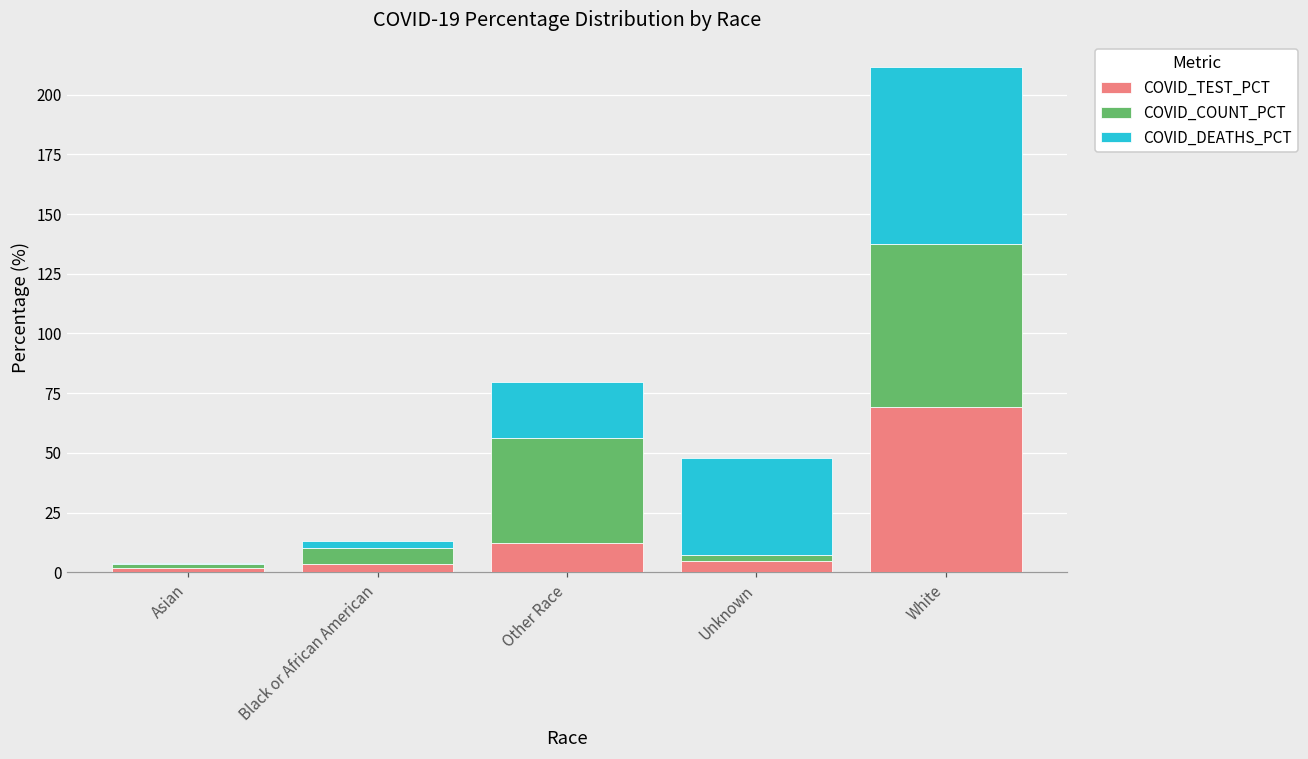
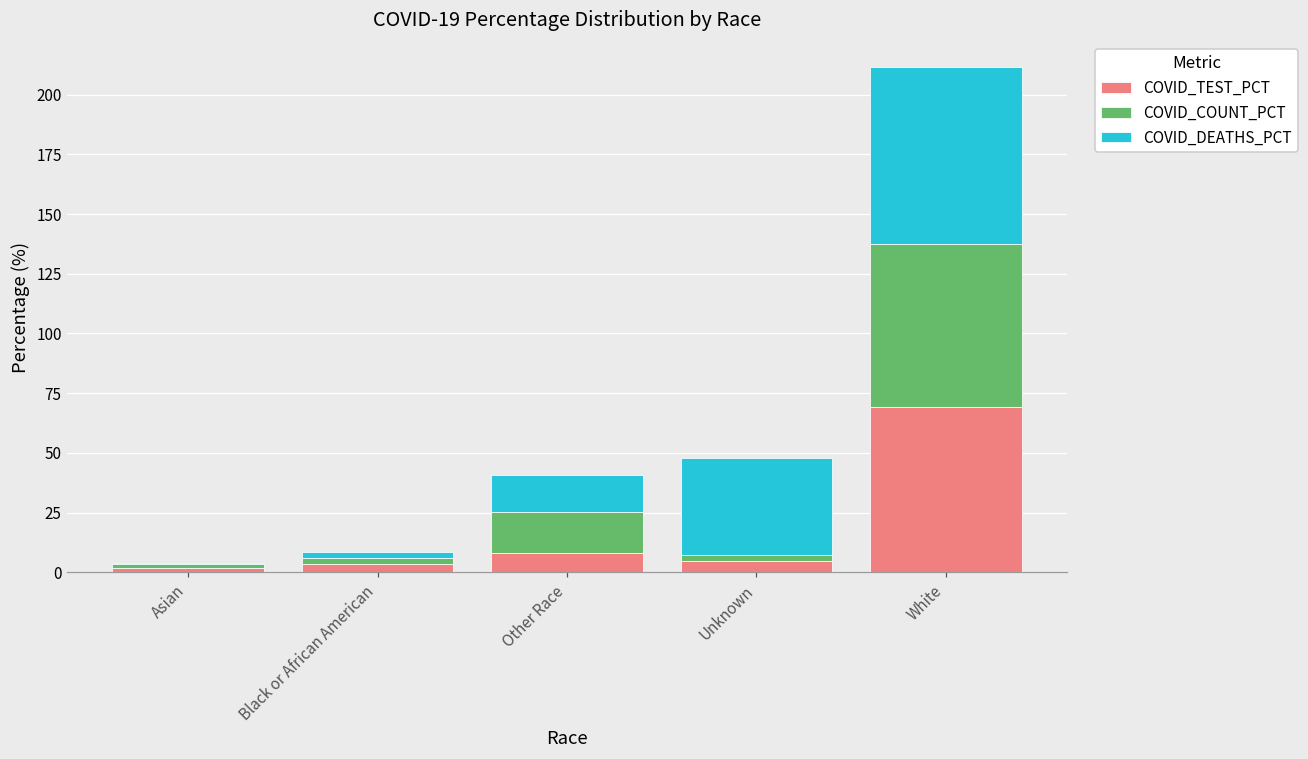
  {
    "COVID_TEST_PCT": {
      "Asian": 2,
      "Black or African American": 3,
-     "Other Race": 12,
+     "Other Race": 8,
      "Unknown": 5,
      "White": 69
    },
    "COVID_COUNT_PCT": {
      "Asian": 1,
-     "Black or African American": 7,
-     "Other Race": 44,
+     "Black or African American": 3,
+     "Other Race": 17,
      "Unknown": 2,
      "White": 68
    },
    "COVID_DEATHS_PCT": {
      "Black or African American": 3,
-     "Other Race": 23,
+     "Other Race": 15,
      "Unknown": 41,
      "White": 74
    }
  }
